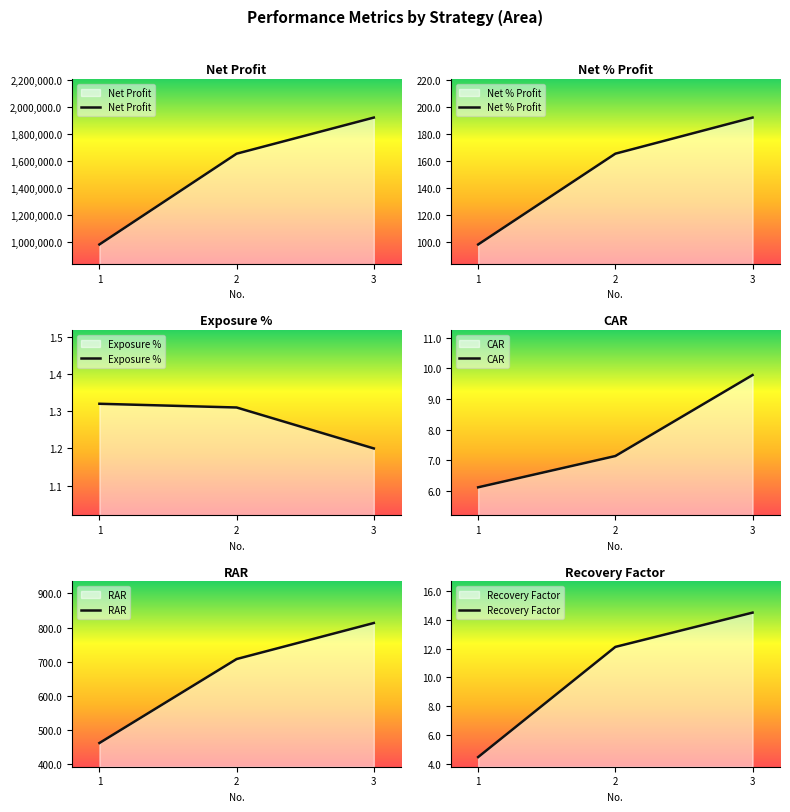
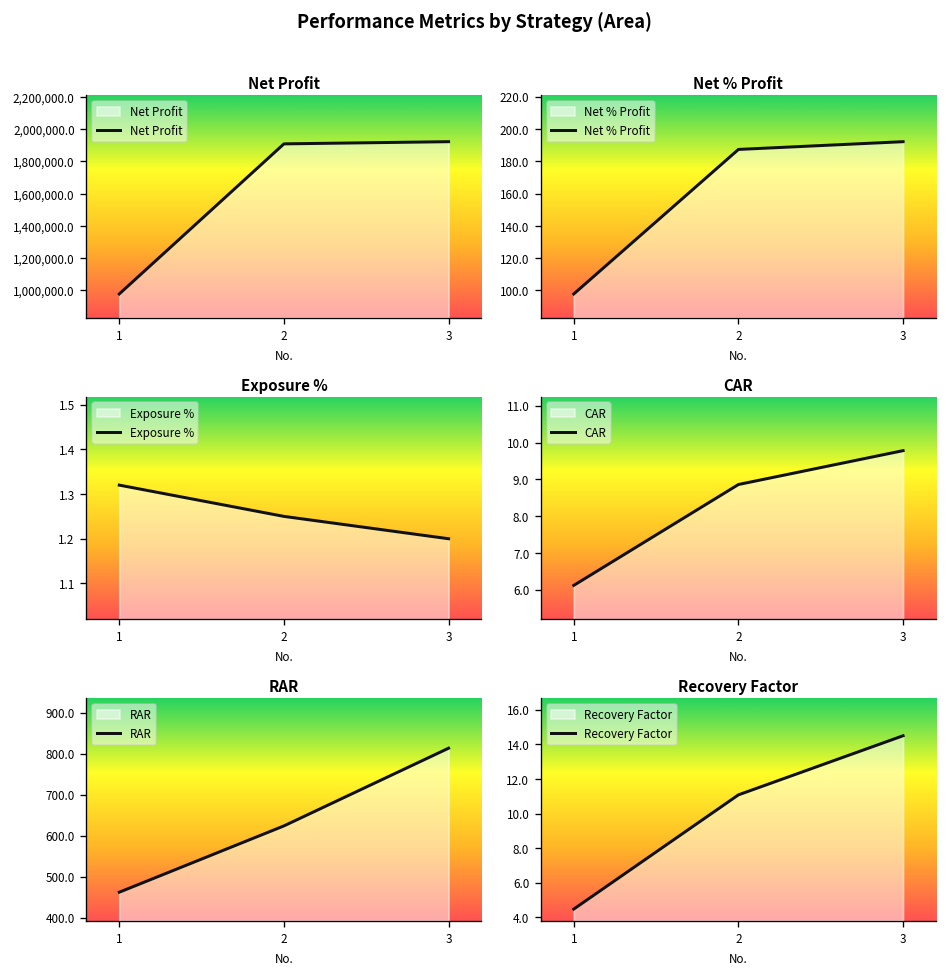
  {
    "Net Profit": {
      "1": "980,000",
-     "2": "1,650,000",
+     "2": "1,910,000",
      "3": "1,920,000"
    },
    "Net % Profit": {
      "1": "98",
-     "2": "165",
+     "2": "187",
      "3": "192"
    },
    "Exposure %": {
      "1": "1.32",
-     "2": "1.31",
+     "2": "1.25",
      "3": "1.20"
    },
    "CAR": {
      "1": "6.1",
-     "2": "7.1",
+     "2": "8.9",
      "3": "9.8"
    },
    "RAR": {
      "1": "460",
-     "2": "710",
+     "2": "620",
      "3": "810"
    },
    "Recovery Factor": {
      "1": "4.5",
-     "2": "12.1",
+     "2": "11.1",
      "3": "14.5"
    }
  }
